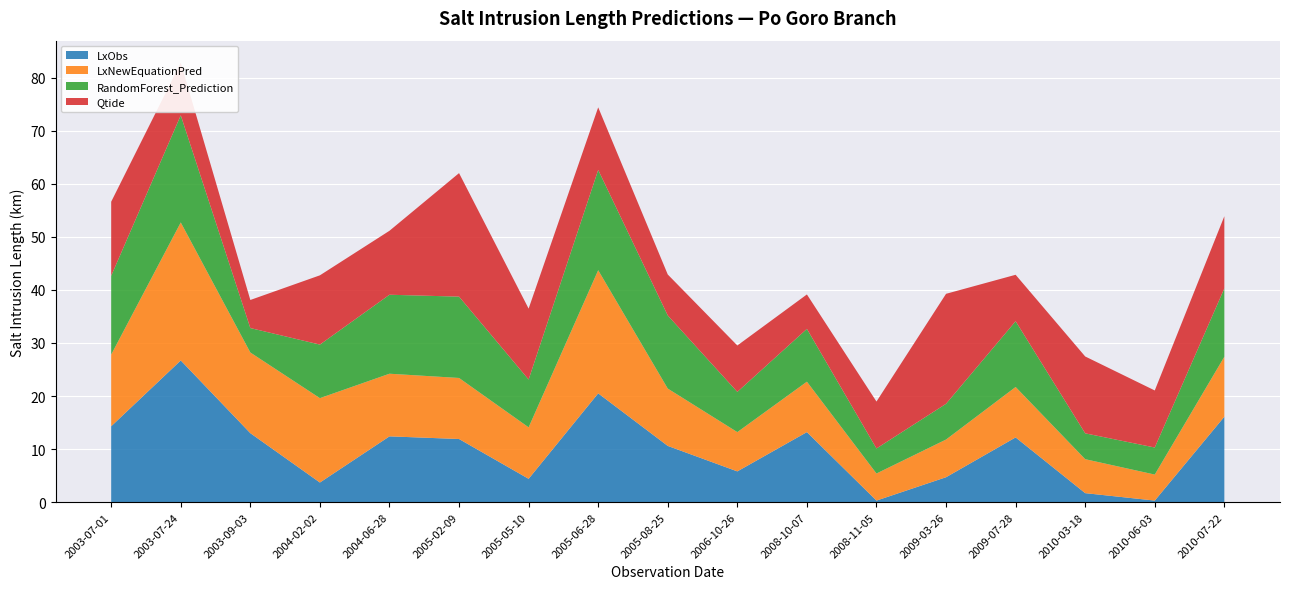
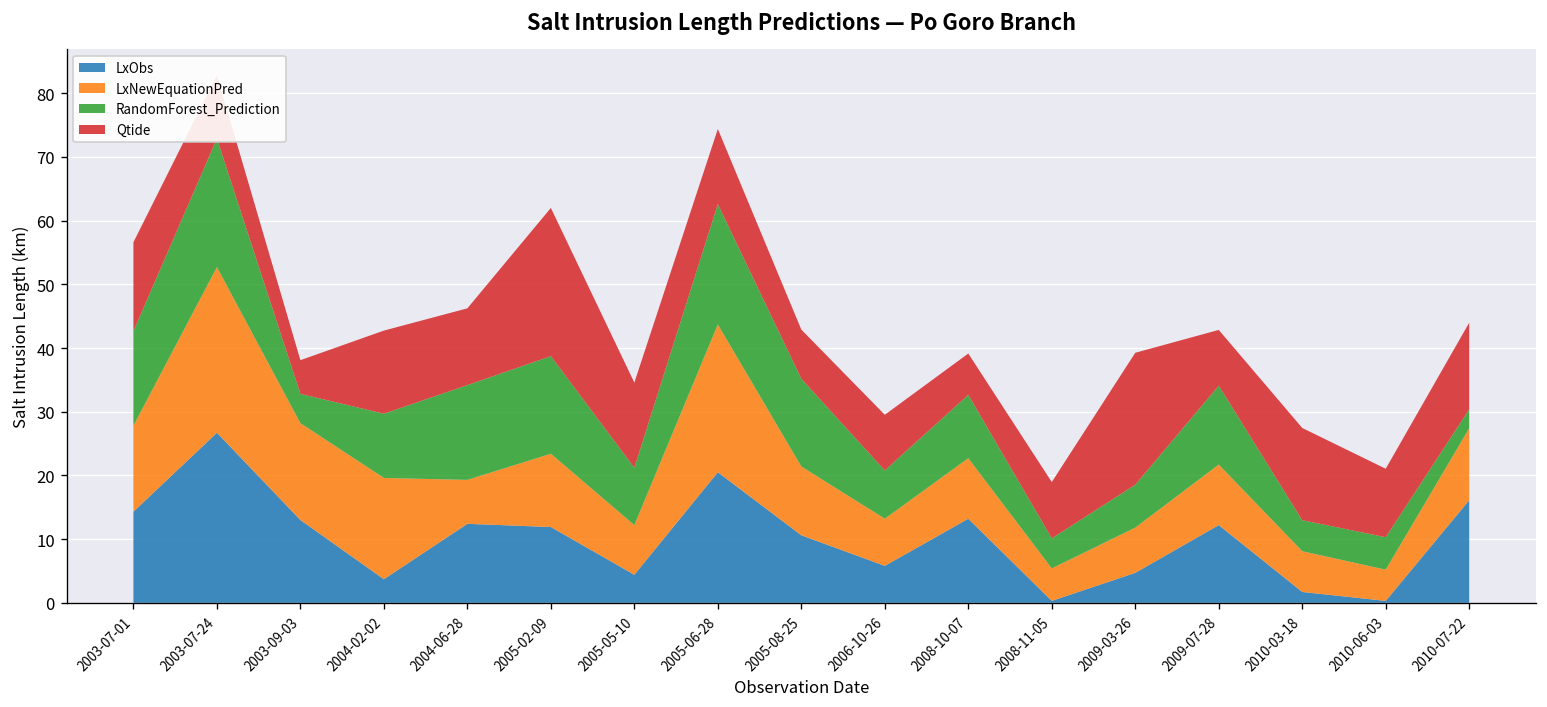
  {
    "LxObs": {
      "2003-07-01": 14,
      "2003-07-24": 27,
      "2003-09-03": 13,
      "2004-02-02": 4,
      "2004-06-28": 12,
      "2005-02-09": 12,
      "2005-05-10": 4,
      "2005-06-28": 21,
      "2005-08-25": 11,
      "2006-10-26": 6,
      "2008-10-07": 13,
      "2009-03-26": 5,
      "2009-07-28": 12,
      "2010-03-18": 2,
      "2010-07-22": 16
    },
    "LxNewEquationPred": {
      "2003-07-01": 14,
      "2003-07-24": 26,
      "2003-09-03": 15,
      "2004-02-02": 16,
-     "2004-06-28": 12,
+     "2004-06-28": 7,
      "2005-02-09": 11,
-     "2005-05-10": 10,
+     "2005-05-10": 8,
      "2005-06-28": 23,
      "2005-08-25": 11,
      "2006-10-26": 7,
      "2008-10-07": 10,
      "2008-11-05": 5,
      "2009-03-26": 7,
      "2009-07-28": 10,
      "2010-03-18": 6,
      "2010-06-03": 5,
      "2010-07-22": 11
    },
    "RandomForest_Prediction": {
      "2003-07-01": 15,
      "2003-07-24": 20,
      "2003-09-03": 5,
      "2004-02-02": 10,
      "2004-06-28": 15,
      "2005-02-09": 15,
      "2005-05-10": 9,
      "2005-06-28": 19,
      "2005-08-25": 14,
      "2006-10-26": 8,
      "2008-10-07": 10,
      "2008-11-05": 5,
      "2009-03-26": 7,
      "2009-07-28": 12,
      "2010-03-18": 5,
      "2010-06-03": 5,
-     "2010-07-22": 13
+     "2010-07-22": 3
    },
    "Qtide": {
      "2003-07-01": 14,
      "2003-09-03": 5,
      "2004-02-02": 13,
      "2004-06-28": 12,
      "2005-02-09": 23,
      "2005-05-10": 13,
      "2005-06-28": 12,
      "2005-08-25": 8,
      "2006-10-26": 9,
      "2008-10-07": 6,
      "2008-11-05": 9,
      "2009-03-26": 21,
      "2009-07-28": 9,
      "2010-03-18": 14,
      "2010-06-03": 11,
      "2010-07-22": 14
    }
  }
